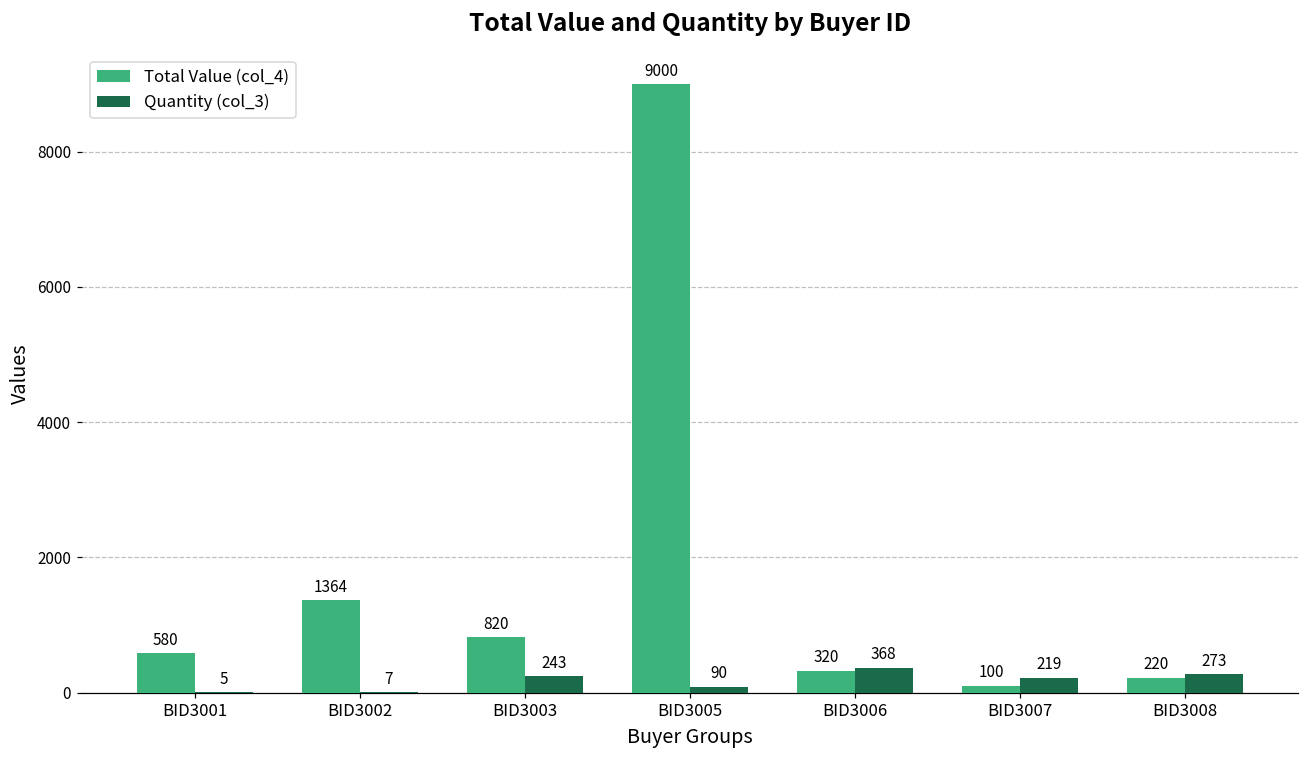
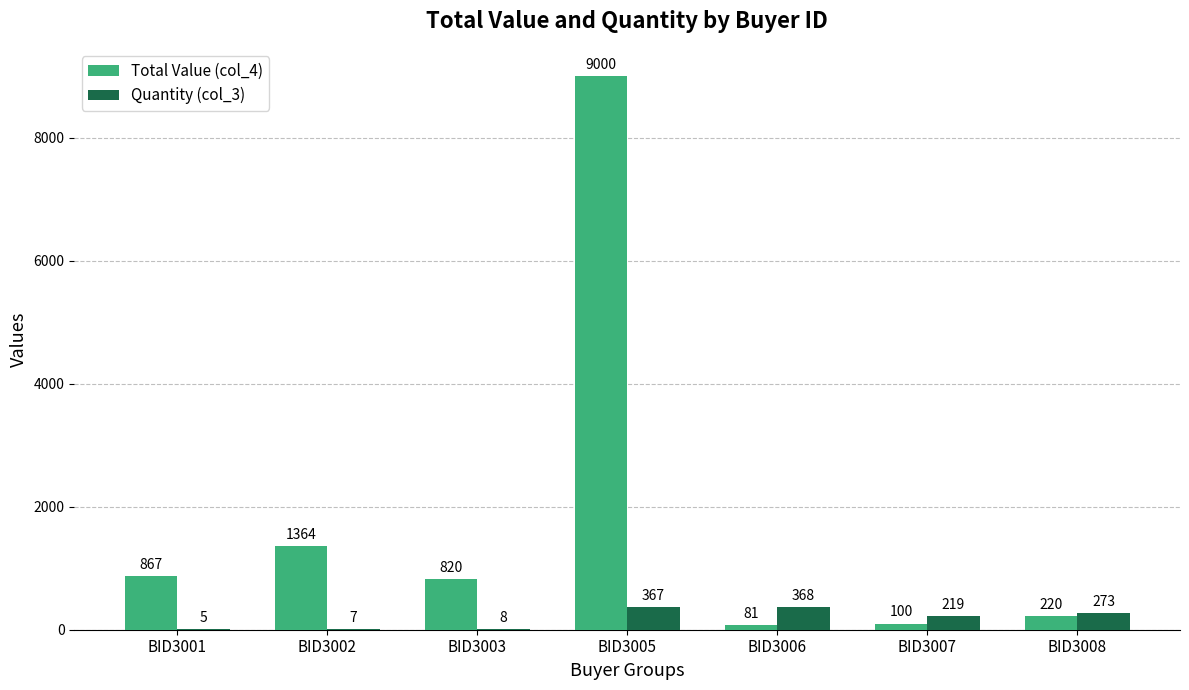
  {
    "Total Value (col_4)": {
-     "BID3001": 580,
+     "BID3001": 867,
      "BID3002": 1364,
      "BID3003": 820,
      "BID3005": 9000,
-     "BID3006": 320,
+     "BID3006": 81,
      "BID3007": 100,
      "BID3008": 220
    },
    "Quantity (col_3)": {
      "BID3001": 5,
      "BID3002": 7,
-     "BID3003": 243,
-     "BID3005": 90,
+     "BID3003": 8,
+     "BID3005": 367,
      "BID3006": 368,
      "BID3007": 219,
      "BID3008": 273
    }
  }
